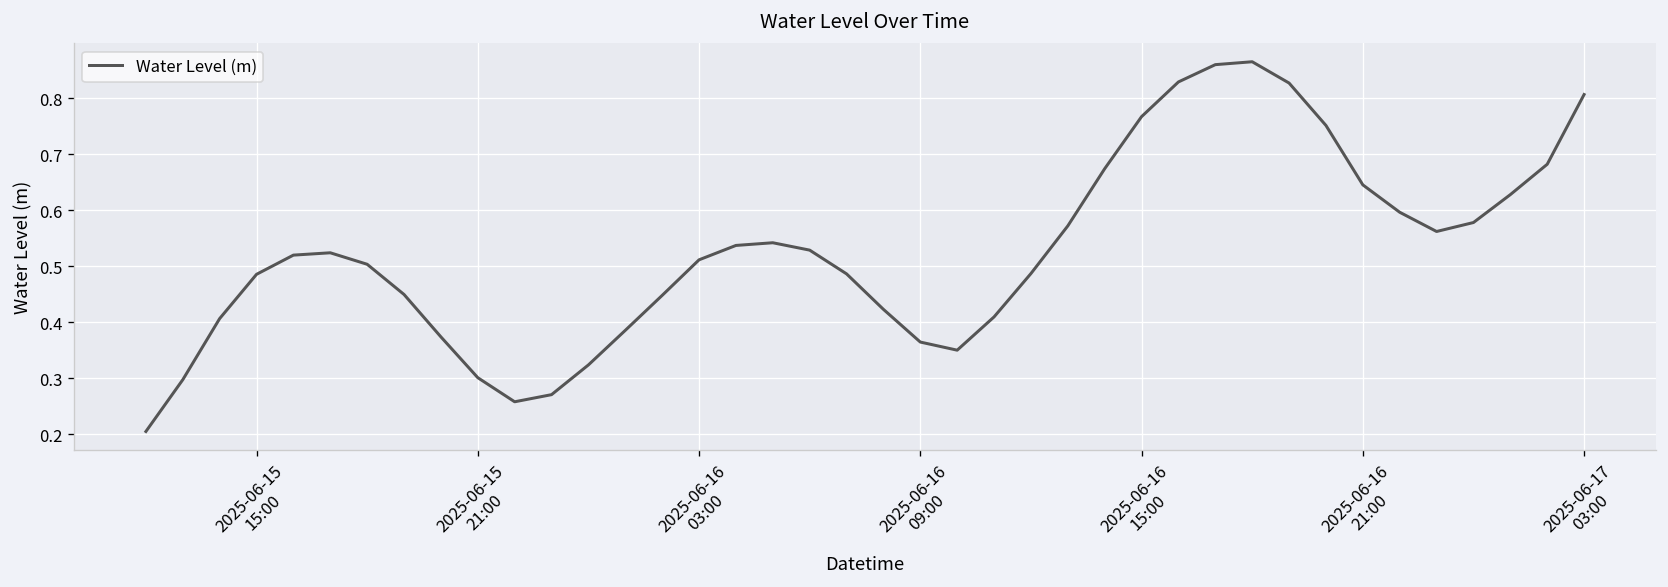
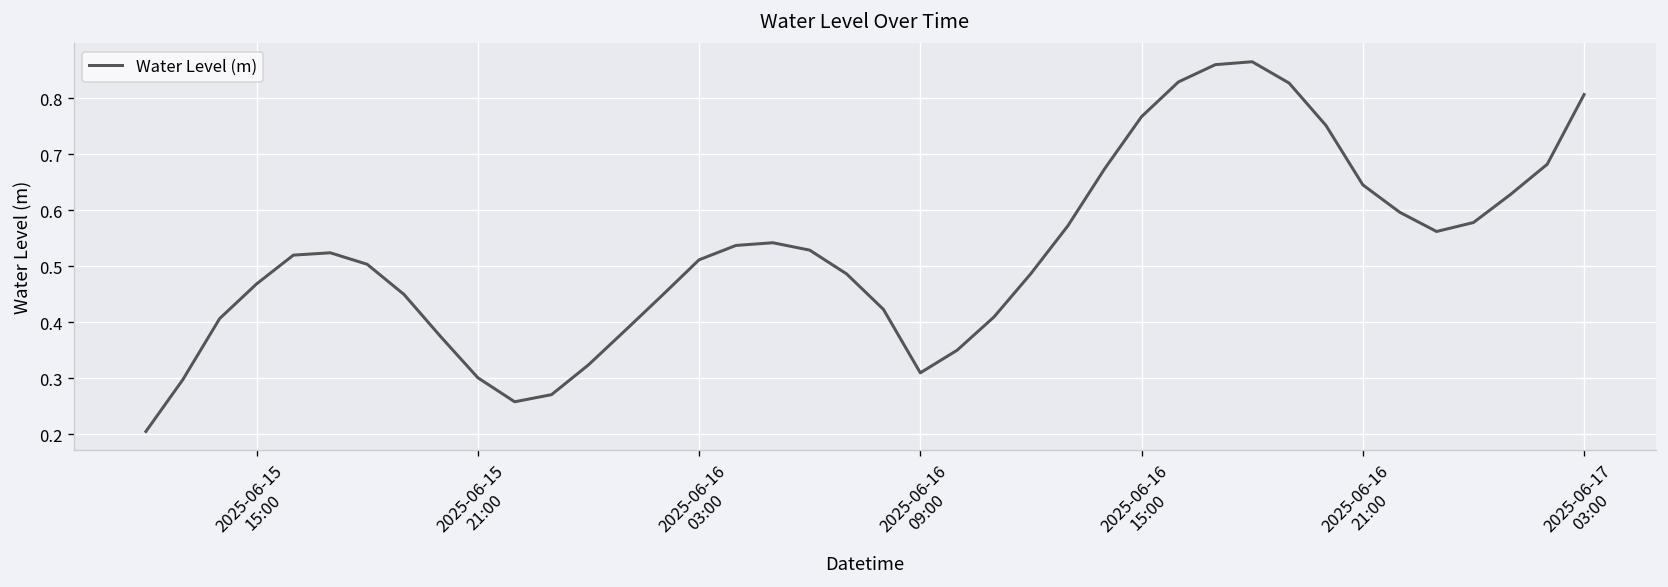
  {
-   "2025-06-15 15:00": 0.49,
+   "2025-06-15 15:00": 0.47,
    "2025-06-15 21:00": 0.30,
    "2025-06-16 03:00": 0.51,
-   "2025-06-16 09:00": 0.36,
+   "2025-06-16 09:00": 0.31,
    "2025-06-16 15:00": 0.77,
    "2025-06-16 21:00": 0.65,
    "2025-06-17 03:00": 0.81
  }
